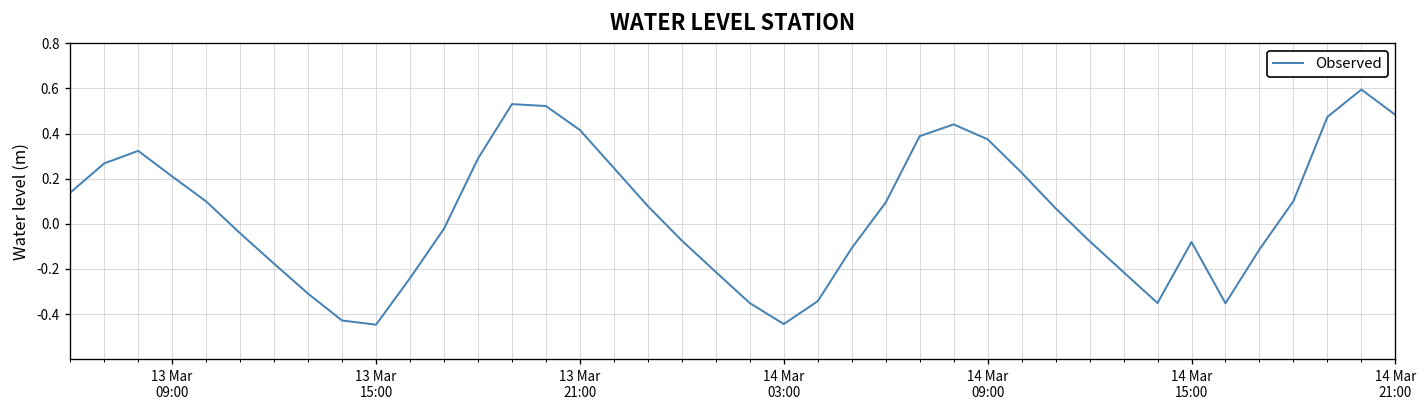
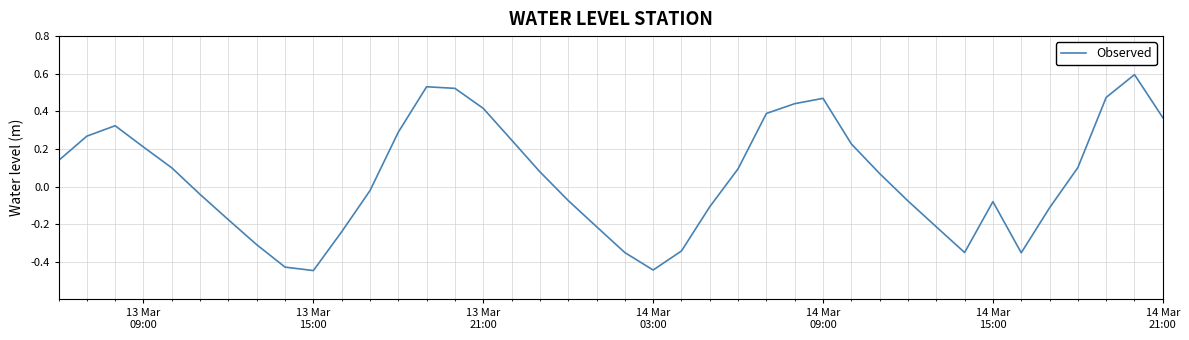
  {
    "13 Mar 09:00": 0.21,
    "13 Mar 15:00": -0.45,
    "13 Mar 21:00": 0.42,
    "14 Mar 03:00": -0.44,
-   "14 Mar 09:00": 0.37,
+   "14 Mar 09:00": 0.47,
    "14 Mar 15:00": -0.08,
-   "14 Mar 21:00": 0.48
+   "14 Mar 21:00": 0.37
  }
